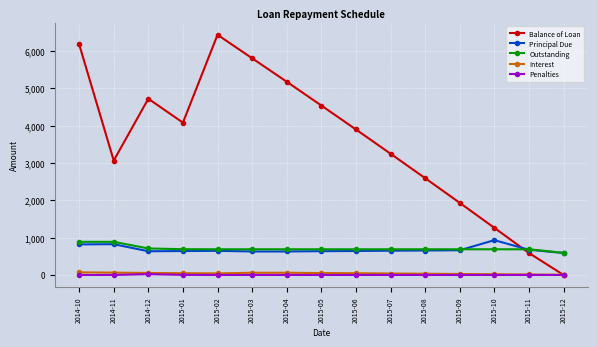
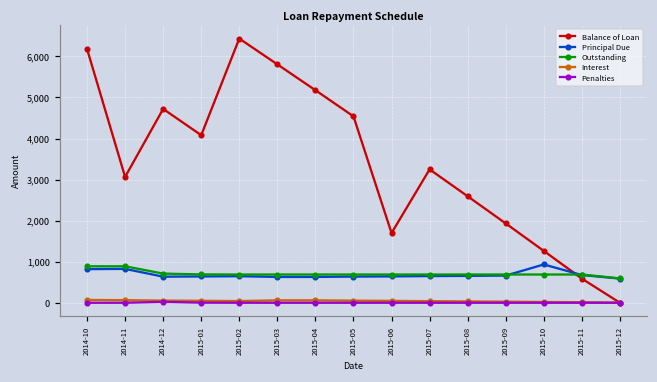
  {
    "Balance of Loan": {
      "2014-10": "6,200",
      "2014-11": "3,100",
      "2014-12": "4,700",
      "2015-01": "4,100",
      "2015-02": "6,400",
      "2015-03": "5,800",
      "2015-04": "5,200",
      "2015-05": "4,500",
-     "2015-06": "3,900",
+     "2015-06": "1,700",
      "2015-07": "3,200",
      "2015-08": "2,600",
      "2015-09": "1,900",
      "2015-10": "1,300",
      "2015-11": "600"
    },
    "Principal Due": {
      "2014-10": "800",
      "2014-12": "600",
      "2015-10": "900"
    },
    "Outstanding": {
      "2014-10": "900",
      "2014-12": "700",
      "2015-10": "700"
    }
  }
